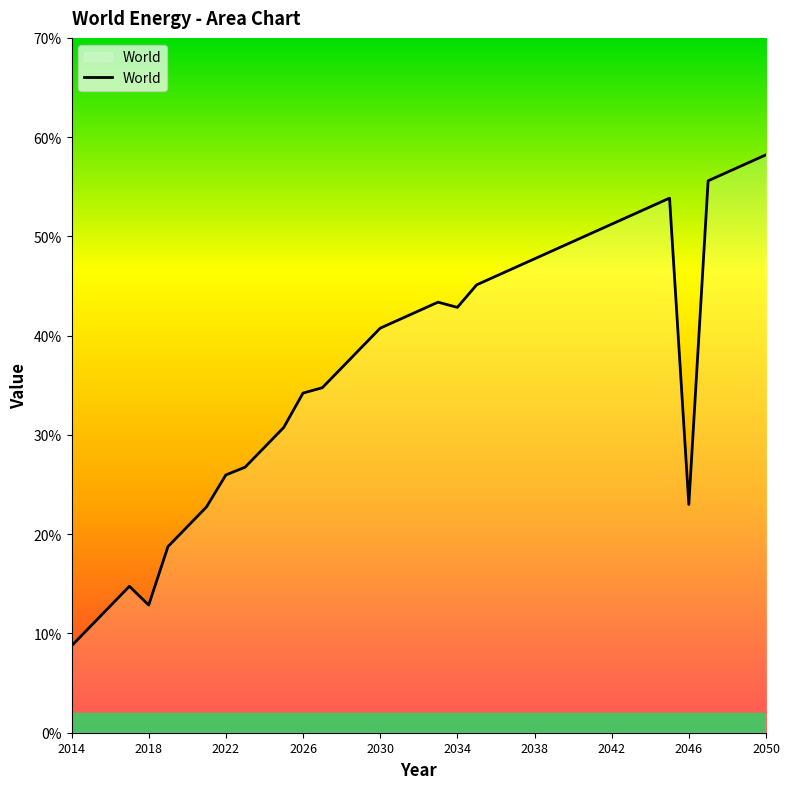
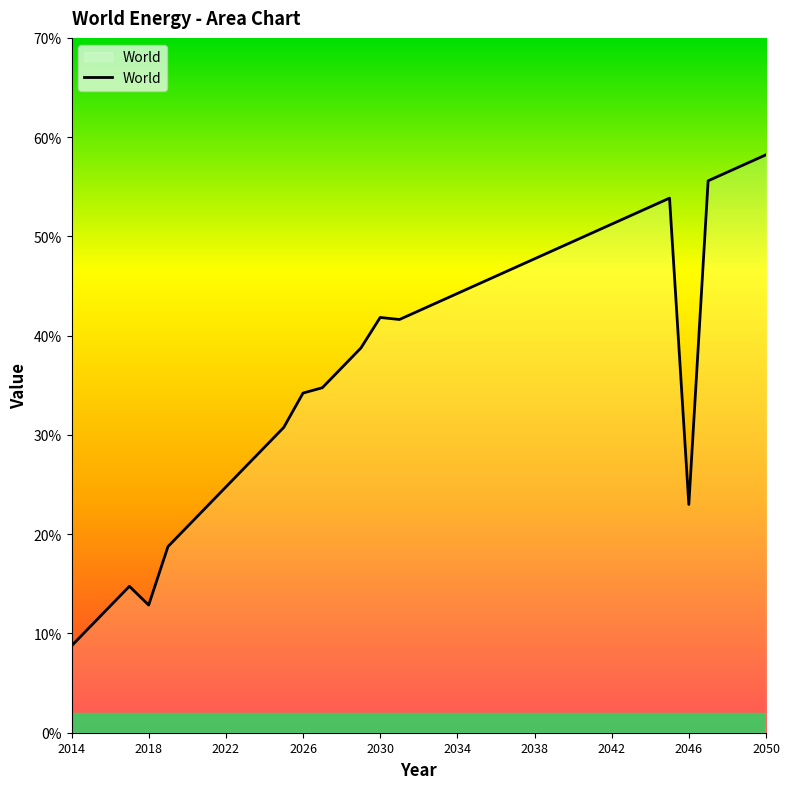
  {
    "2014": "9%",
    "2018": "13%",
-   "2022": "26%",
+   "2022": "25%",
    "2026": "34%",
-   "2030": "41%",
-   "2034": "43%",
+   "2030": "42%",
+   "2034": "44%",
    "2038": "48%",
    "2042": "51%",
    "2046": "23%",
    "2050": "58%"
  }
